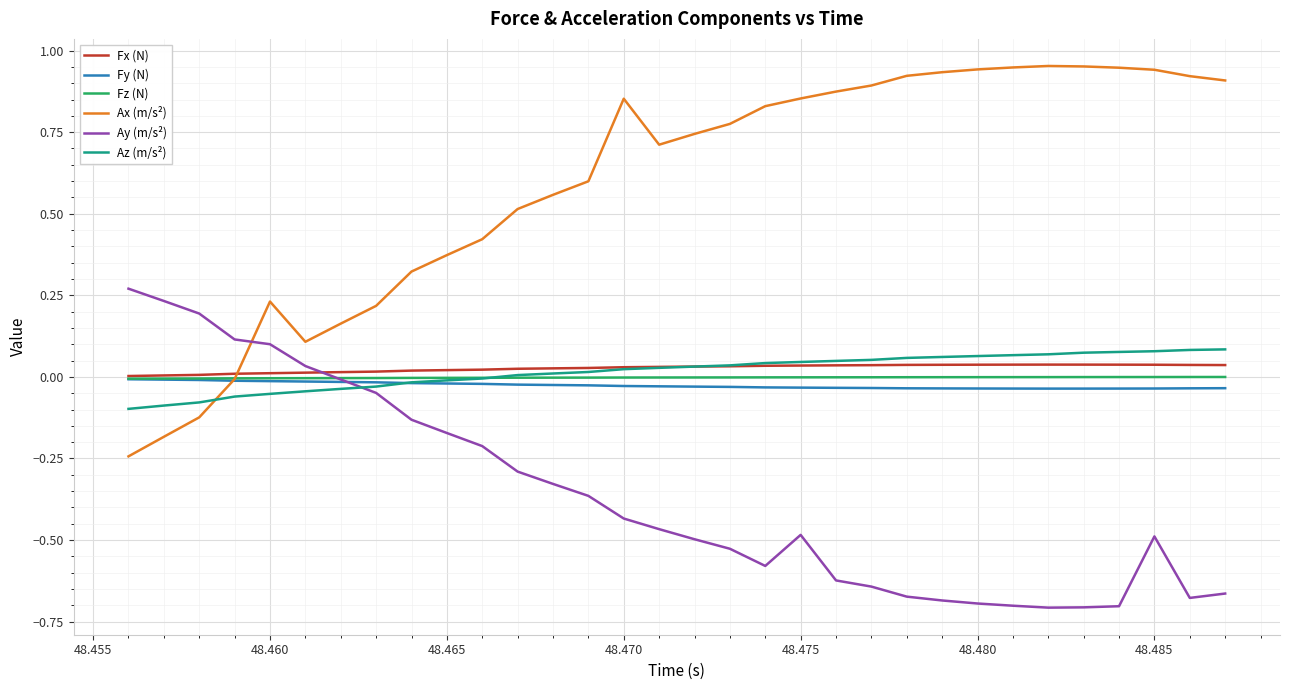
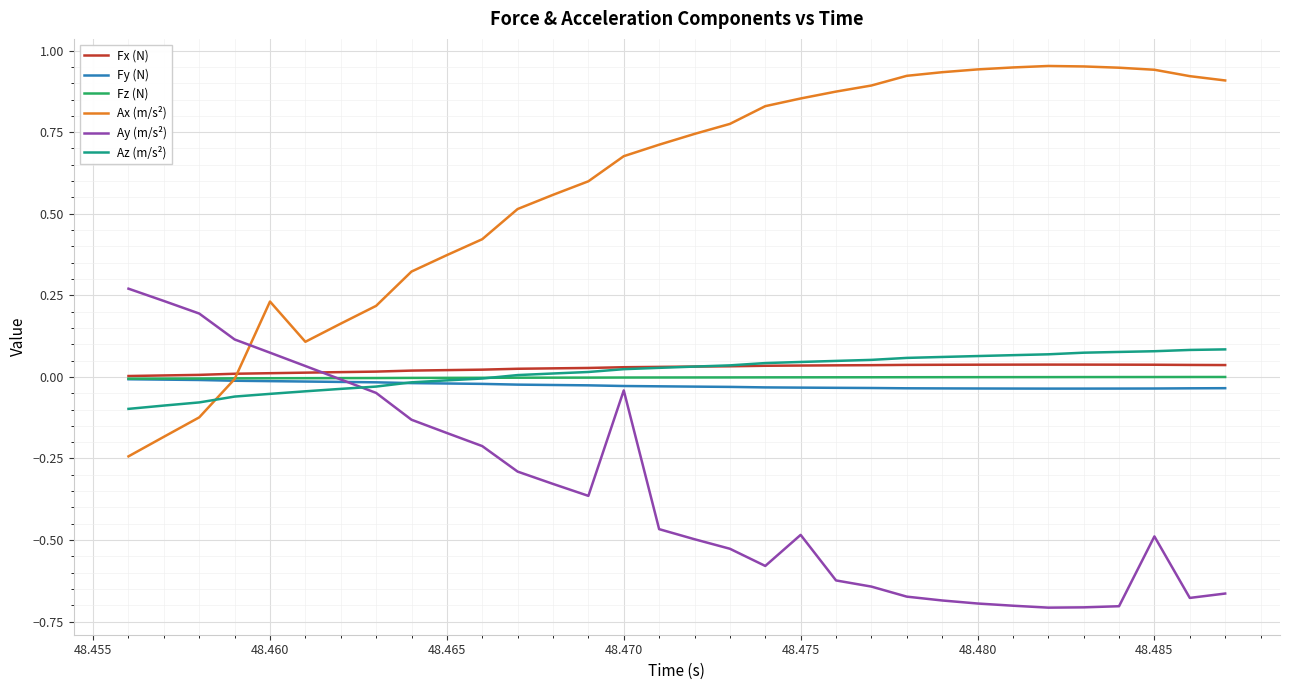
  {
    "Fx (N)": {
      "48.460": 0.01,
      "48.465": 0.02,
      "48.475": 0.03,
      "48.480": 0.04,
      "48.485": 0.04
    },
    "Fy (N)": {
      "48.460": -0.01,
      "48.465": -0.02,
      "48.470": -0.03,
      "48.475": -0.03,
      "48.480": -0.04,
      "48.485": -0.04
    },
    "Ax (m/s²)": {
      "48.460": 0.23,
      "48.465": 0.37,
-     "48.470": 0.85,
+     "48.470": 0.68,
      "48.475": 0.85,
      "48.480": 0.94,
      "48.485": 0.94
    },
    "Ay (m/s²)": {
-     "48.460": 0.10,
+     "48.460": 0.07,
      "48.465": -0.17,
-     "48.470": -0.43,
+     "48.470": -0.04,
      "48.475": -0.48,
      "48.480": -0.69,
      "48.485": -0.49
    }
  }
